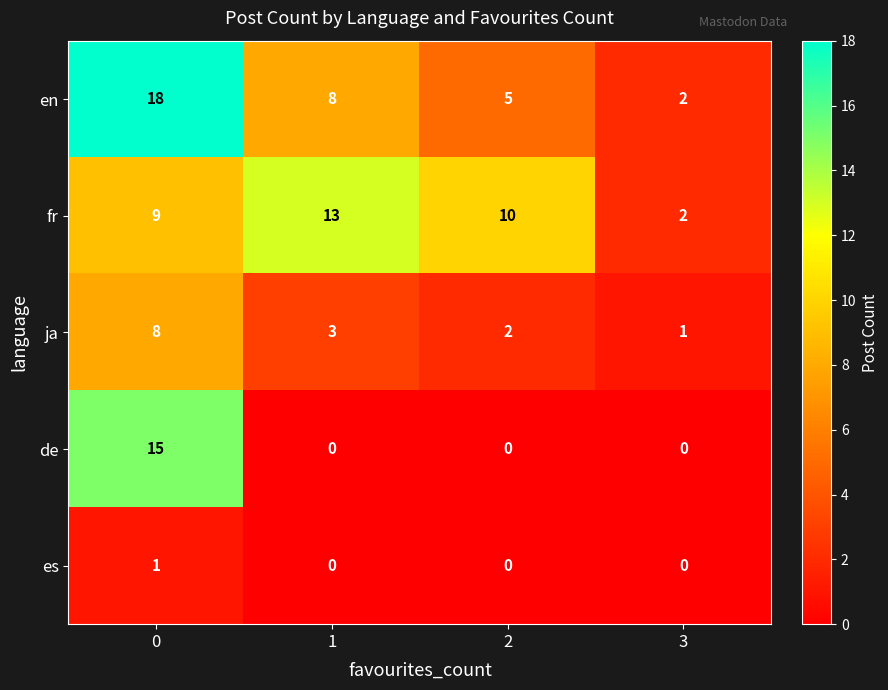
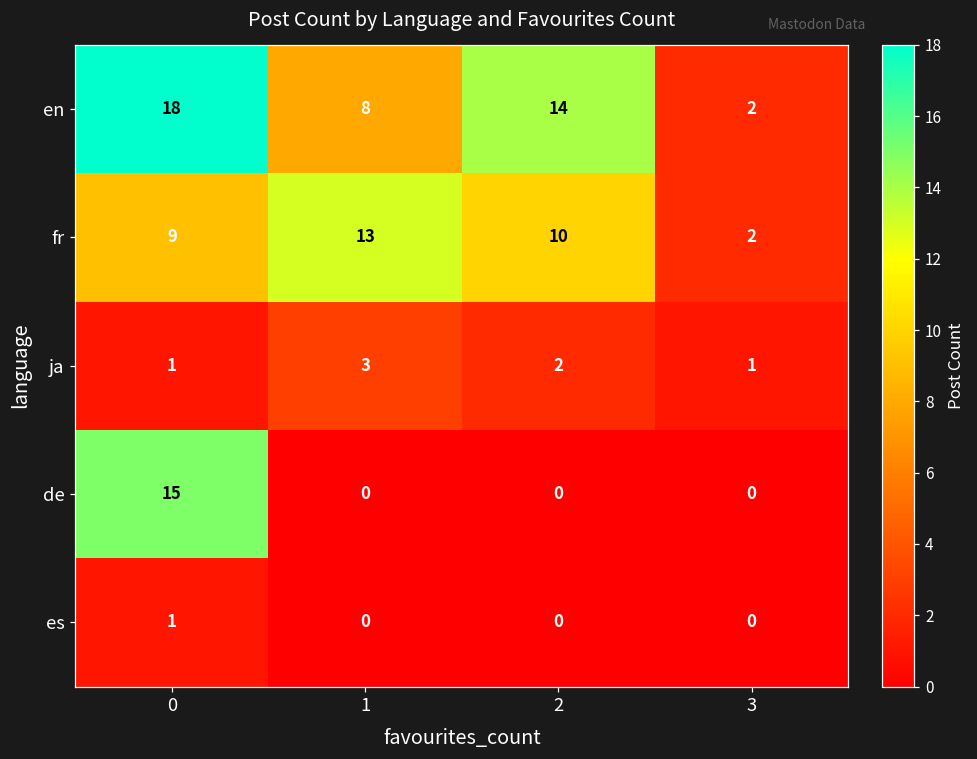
  {
    "en": {
      "0": 18,
      "1": 8,
-     "2": 5,
+     "2": 14,
      "3": 2
    },
    "fr": {
      "0": 9,
      "1": 13,
      "2": 10,
      "3": 2
    },
    "ja": {
-     "0": 8,
+     "0": 1,
      "1": 3,
      "2": 2,
      "3": 1
    },
    "de": {
      "0": 15,
      "1": 0,
      "2": 0,
      "3": 0
    },
    "es": {
      "0": 1,
      "1": 0,
      "2": 0,
      "3": 0
    }
  }
